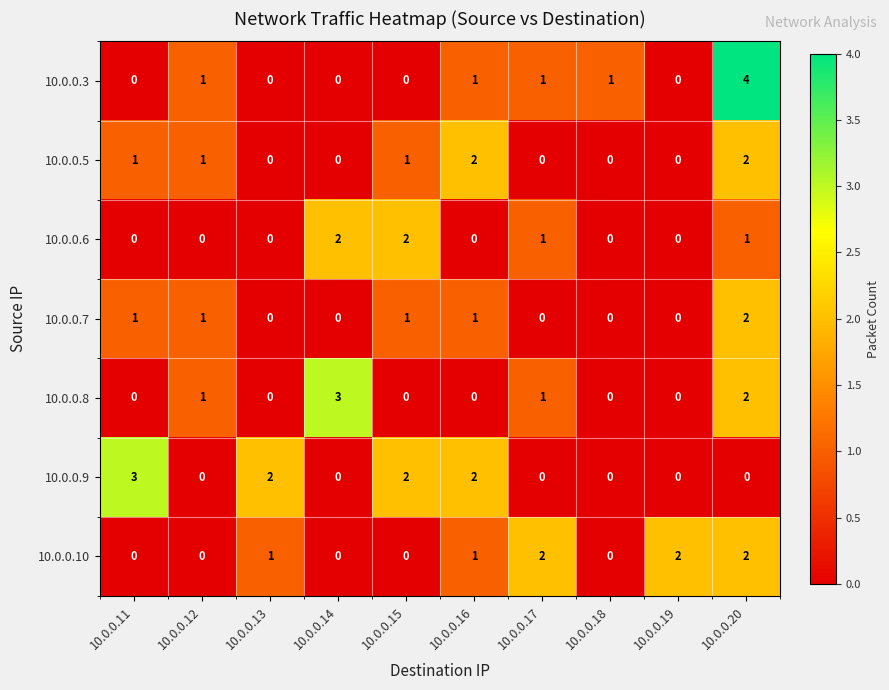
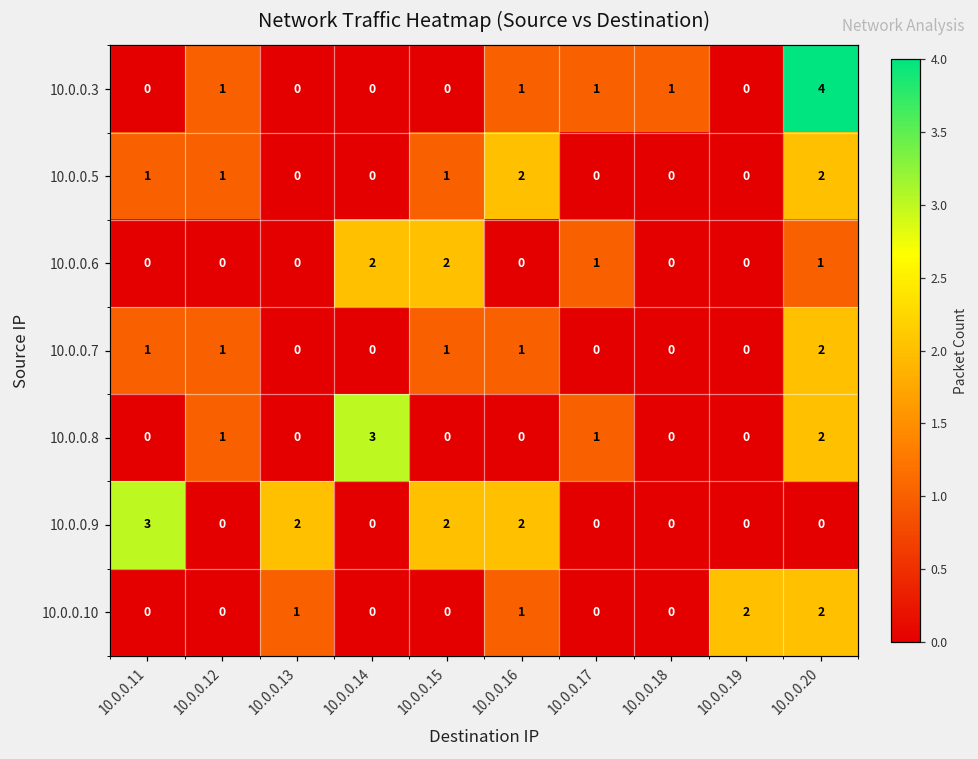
  {
    "10.0.0.3": {
      "10.0.0.11": 0,
      "10.0.0.12": 1,
      "10.0.0.13": 0,
      "10.0.0.14": 0,
      "10.0.0.15": 0,
      "10.0.0.16": 1,
      "10.0.0.17": 1,
      "10.0.0.18": 1,
      "10.0.0.19": 0,
      "10.0.0.20": 4
    },
    "10.0.0.5": {
      "10.0.0.11": 1,
      "10.0.0.12": 1,
      "10.0.0.13": 0,
      "10.0.0.14": 0,
      "10.0.0.15": 1,
      "10.0.0.16": 2,
      "10.0.0.17": 0,
      "10.0.0.18": 0,
      "10.0.0.19": 0,
      "10.0.0.20": 2
    },
    "10.0.0.6": {
      "10.0.0.11": 0,
      "10.0.0.12": 0,
      "10.0.0.13": 0,
      "10.0.0.14": 2,
      "10.0.0.15": 2,
      "10.0.0.16": 0,
      "10.0.0.17": 1,
      "10.0.0.18": 0,
      "10.0.0.19": 0,
      "10.0.0.20": 1
    },
    "10.0.0.7": {
      "10.0.0.11": 1,
      "10.0.0.12": 1,
      "10.0.0.13": 0,
      "10.0.0.14": 0,
      "10.0.0.15": 1,
      "10.0.0.16": 1,
      "10.0.0.17": 0,
      "10.0.0.18": 0,
      "10.0.0.19": 0,
      "10.0.0.20": 2
    },
    "10.0.0.8": {
      "10.0.0.11": 0,
      "10.0.0.12": 1,
      "10.0.0.13": 0,
      "10.0.0.14": 3,
      "10.0.0.15": 0,
      "10.0.0.16": 0,
      "10.0.0.17": 1,
      "10.0.0.18": 0,
      "10.0.0.19": 0,
      "10.0.0.20": 2
    },
    "10.0.0.9": {
      "10.0.0.11": 3,
      "10.0.0.12": 0,
      "10.0.0.13": 2,
      "10.0.0.14": 0,
      "10.0.0.15": 2,
      "10.0.0.16": 2,
      "10.0.0.17": 0,
      "10.0.0.18": 0,
      "10.0.0.19": 0,
      "10.0.0.20": 0
    },
    "10.0.0.10": {
      "10.0.0.11": 0,
      "10.0.0.12": 0,
      "10.0.0.13": 1,
      "10.0.0.14": 0,
      "10.0.0.15": 0,
      "10.0.0.16": 1,
-     "10.0.0.17": 2,
+     "10.0.0.17": 0,
      "10.0.0.18": 0,
      "10.0.0.19": 2,
      "10.0.0.20": 2
    }
  }
